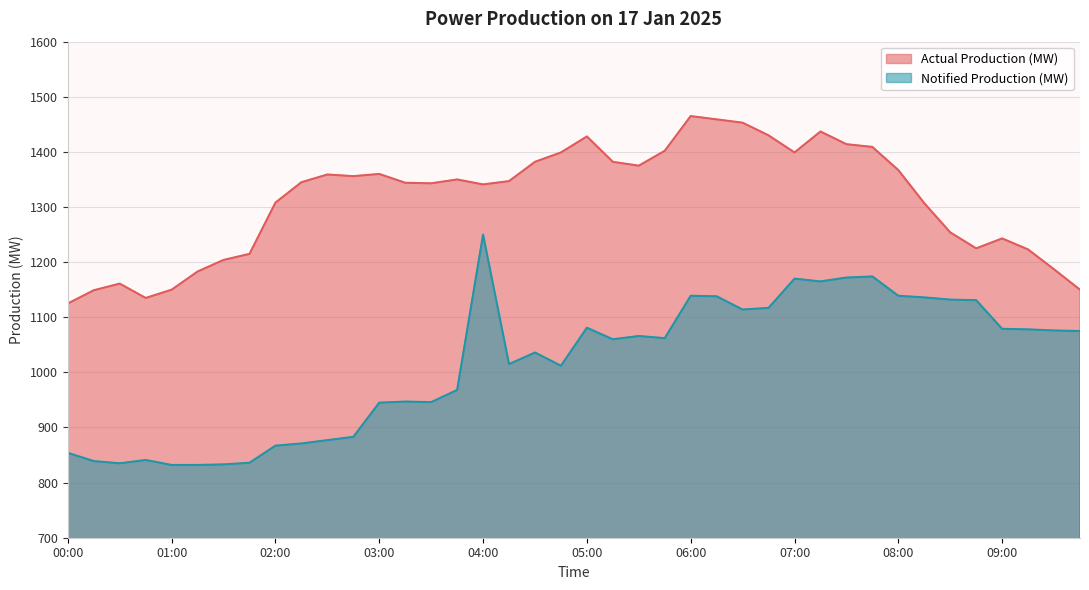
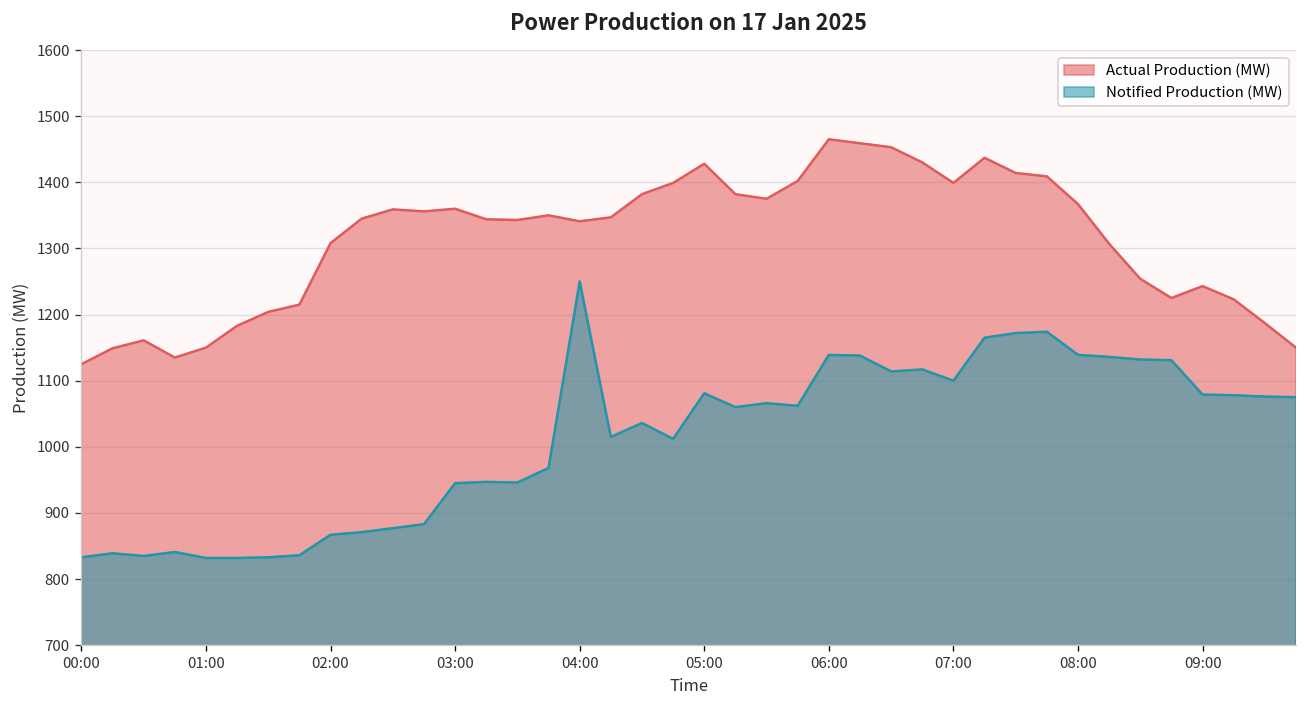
  {
    "Actual Production (MW)": {
      "00:00": 1130,
      "01:00": 1150,
      "02:00": 1310,
      "03:00": 1360,
      "04:00": 1340,
      "05:00": 1430,
      "06:00": 1470,
      "07:00": 1400,
      "08:00": 1370,
      "09:00": 1240
    },
    "Notified Production (MW)": {
-     "00:00": 850,
+     "00:00": 830,
      "01:00": 830,
      "02:00": 870,
      "03:00": 950,
      "04:00": 1250,
      "05:00": 1080,
      "06:00": 1140,
-     "07:00": 1170,
+     "07:00": 1100,
      "08:00": 1140,
      "09:00": 1080
    }
  }
